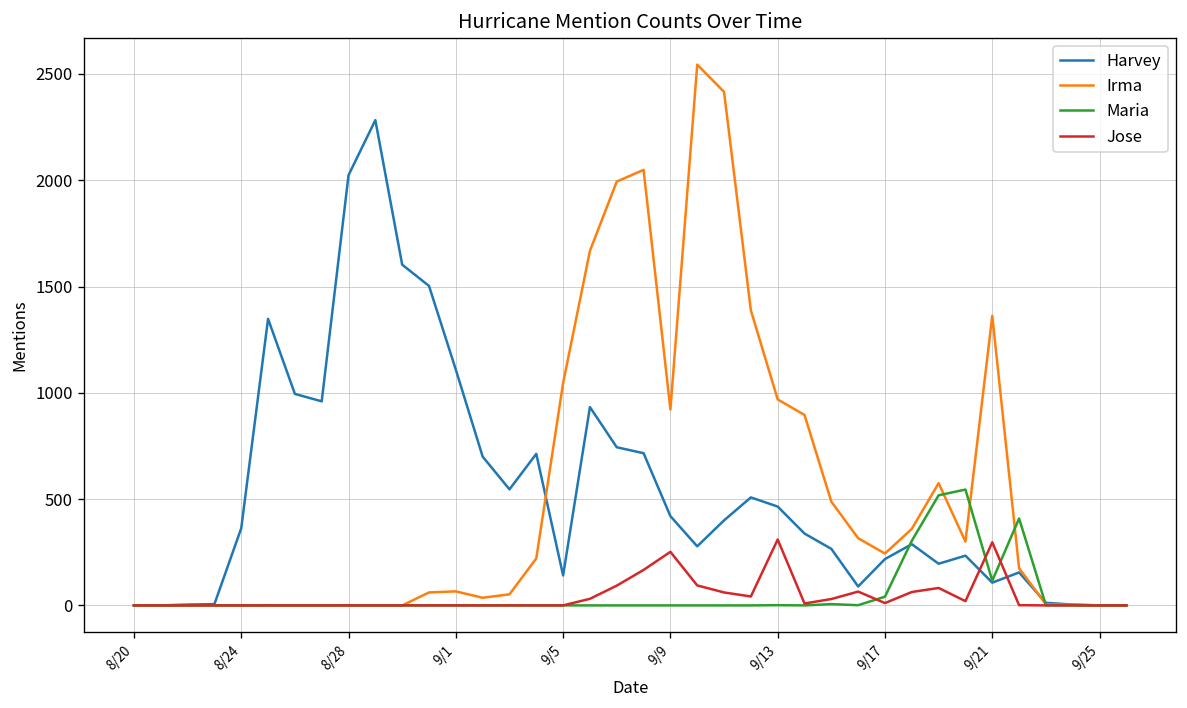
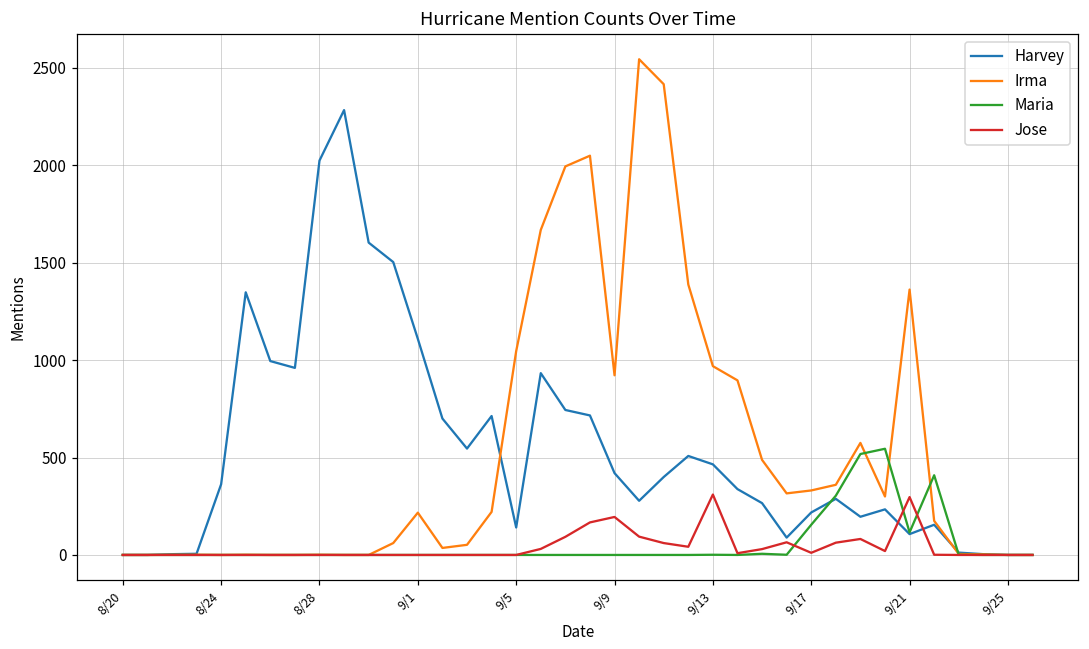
  {
    "Harvey": {
      "8/24": 360,
      "8/28": 2020,
      "9/1": 1110,
      "9/5": 140,
      "9/9": 420,
      "9/13": 470,
      "9/17": 220
    },
    "Irma": {
-     "9/1": 70,
+     "9/1": 220,
      "9/5": 1050,
      "9/9": 920,
      "9/13": 970,
-     "9/17": 240,
+     "9/17": 330,
      "9/21": 1360
    },
    "Maria": {
      "9/9": 0,
      "9/13": 0,
-     "9/17": 40
+     "9/17": 160
    },
    "Jose": {
-     "9/9": 250,
+     "9/9": 200,
      "9/13": 310,
      "9/17": 10,
      "9/21": 300
    }
  }
